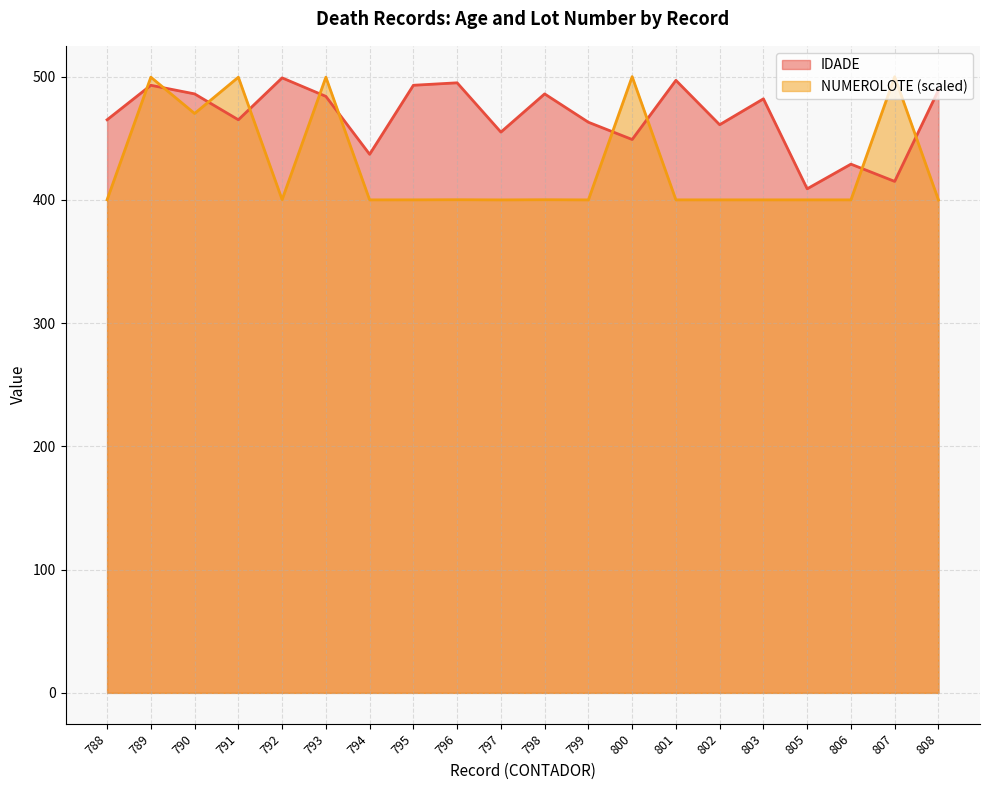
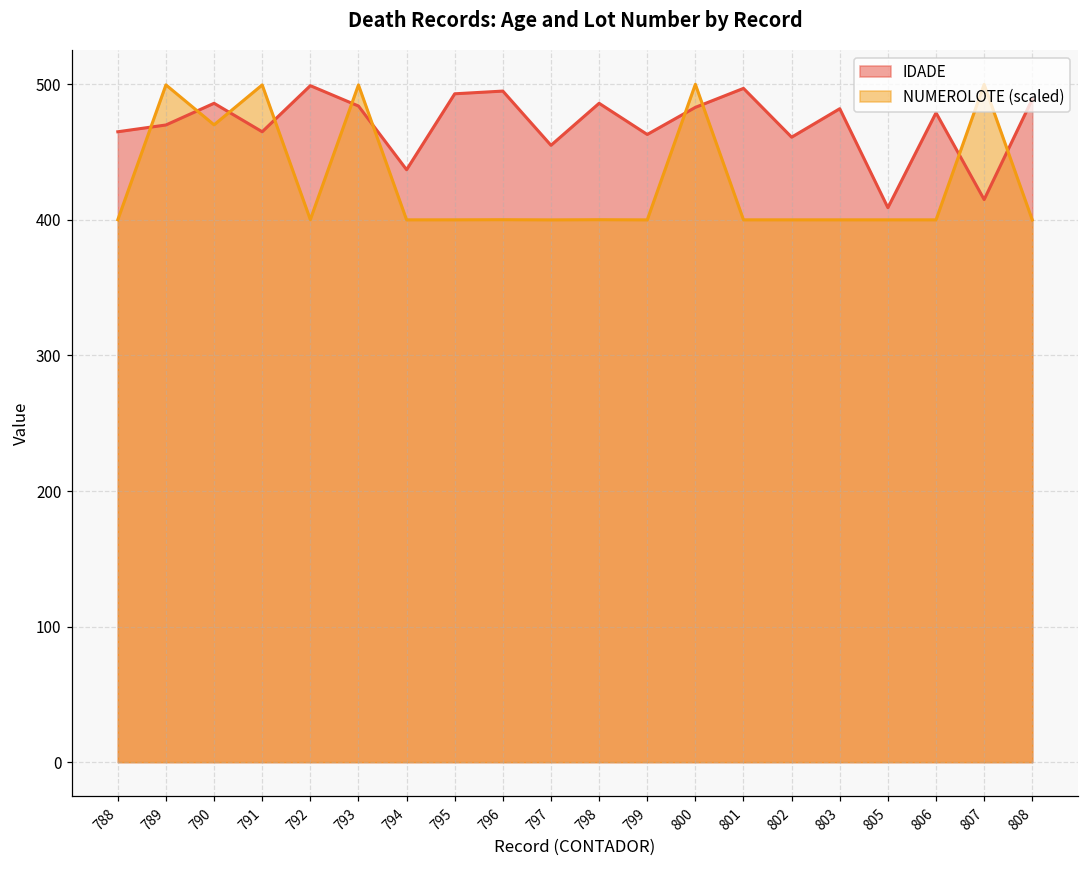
  {
    "IDADE": {
      "788": 465,
-     "789": 493,
+     "789": 470,
      "790": 486,
      "791": 465,
      "792": 499,
      "793": 484,
      "794": 437,
      "795": 493,
      "796": 495,
      "797": 455,
      "798": 486,
      "799": 463,
-     "800": 449,
+     "800": 483,
      "801": 497,
      "802": 461,
      "803": 482,
      "805": 409,
-     "806": 429,
+     "806": 479,
      "807": 415
    },
    "NUMEROLOTE (scaled)": {
      "788": 400,
      "789": 500,
      "790": 470,
      "791": 500,
      "792": 400,
      "793": 500,
      "794": 400,
      "795": 400,
      "796": 400,
      "797": 400,
      "798": 400,
      "799": 400,
      "800": 500,
      "801": 400,
      "802": 400,
      "803": 400,
      "805": 400,
      "806": 400,
      "808": 400
    }
  }
